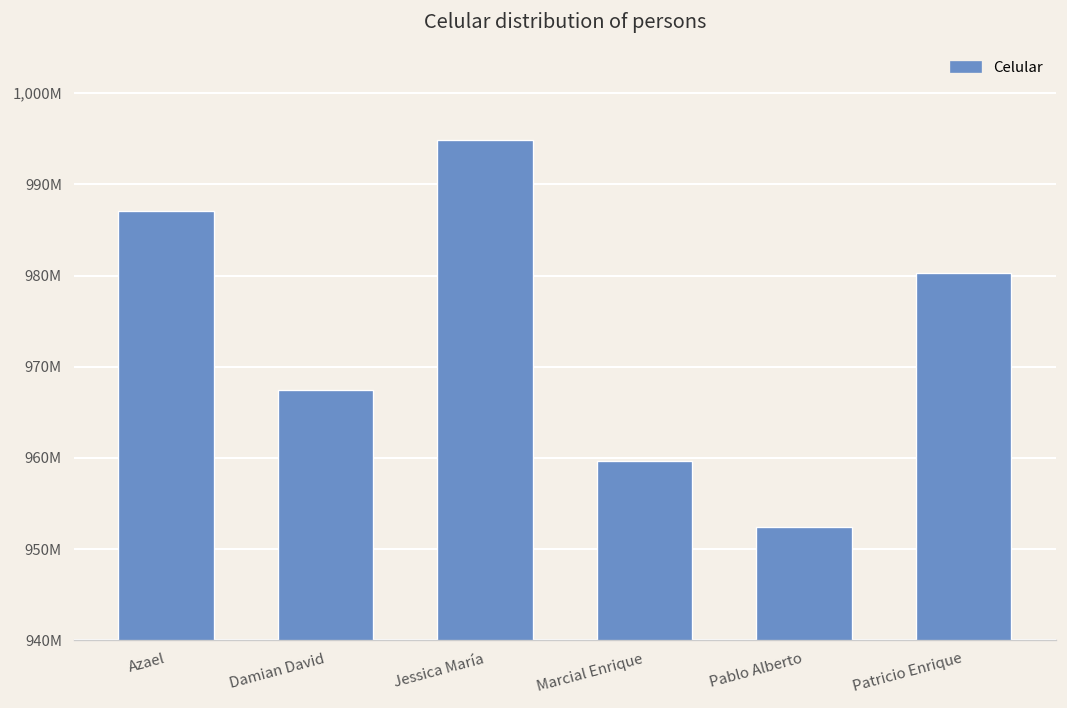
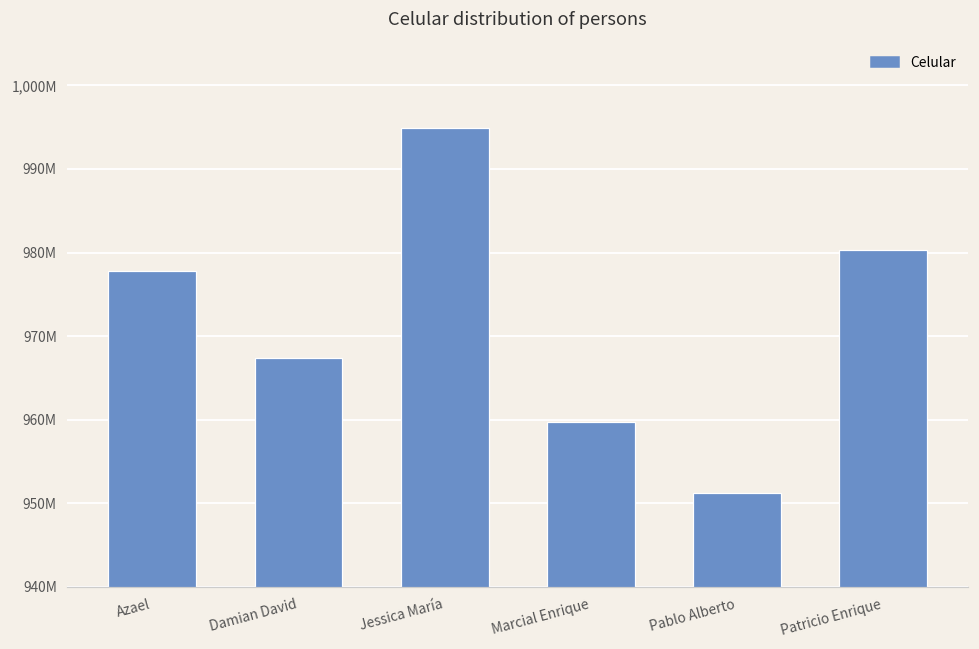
  {
-   "Azael": "987,000,000",
+   "Azael": "978,000,000",
    "Damian David": "967,000,000",
    "Jessica María": "995,000,000",
    "Marcial Enrique": "960,000,000",
-   "Pablo Alberto": "952,000,000",
+   "Pablo Alberto": "951,000,000",
    "Patricio Enrique": "980,000,000"
  }
